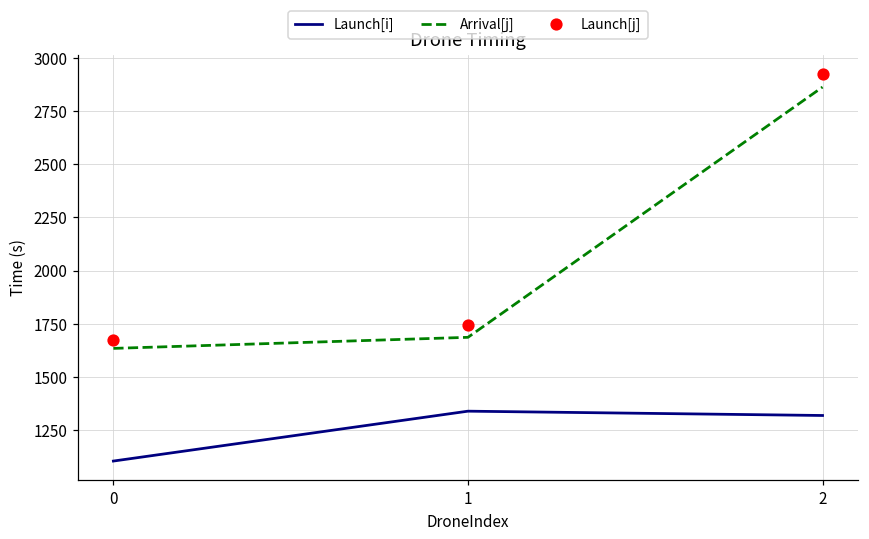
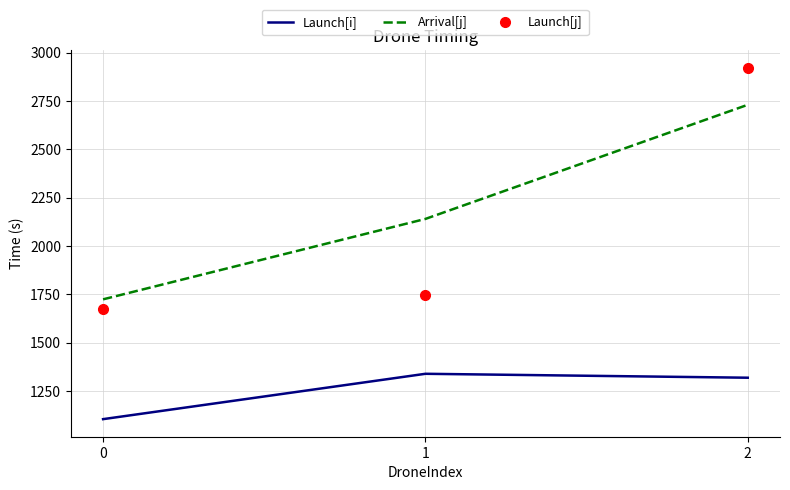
  {
    "Launch[i]": {
      "0": 1110,
      "1": 1340,
      "2": 1320
    },
    "Arrival[j]": {
-     "0": 1630,
-     "1": 1690,
-     "2": 2860
+     "0": 1720,
+     "1": 2140,
+     "2": 2730
    },
    "Launch[j]": {
      "0": 1670,
      "1": 1750,
      "2": 2920
    }
  }
